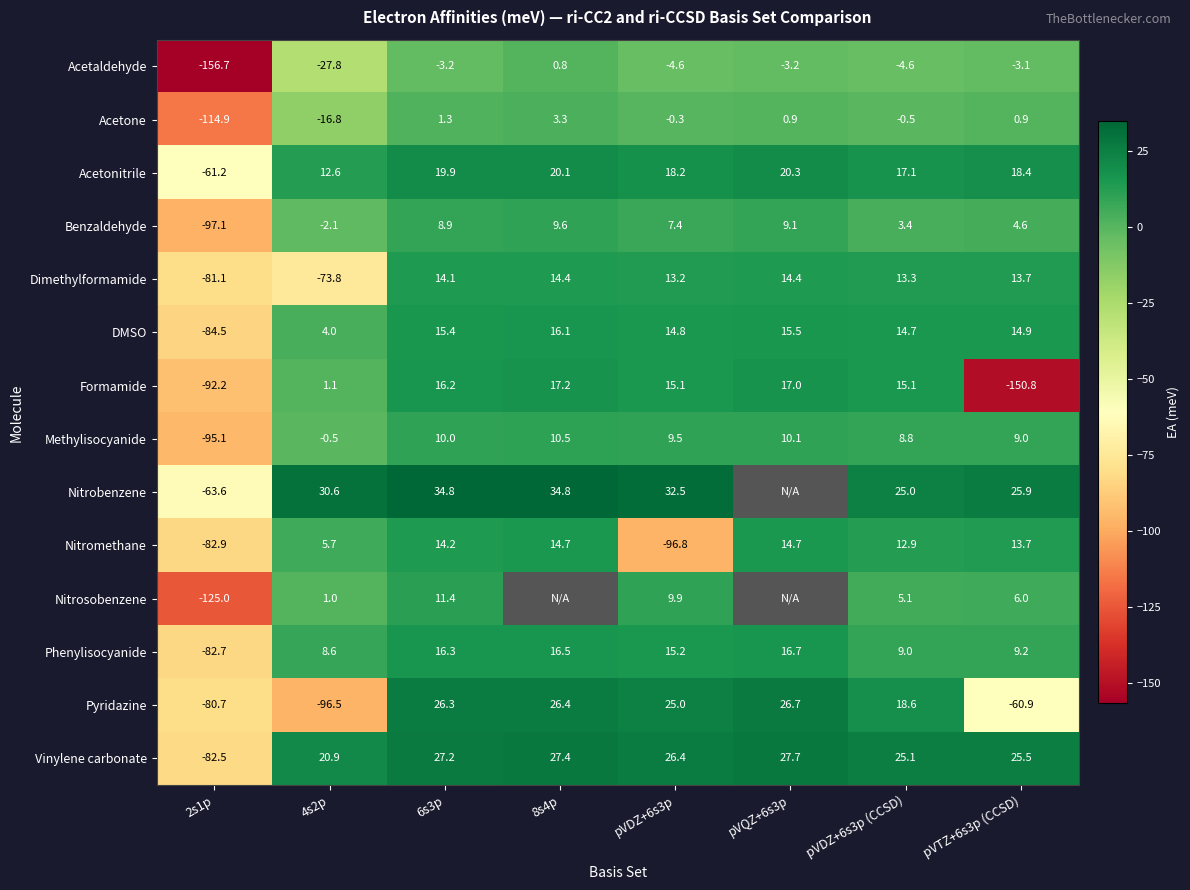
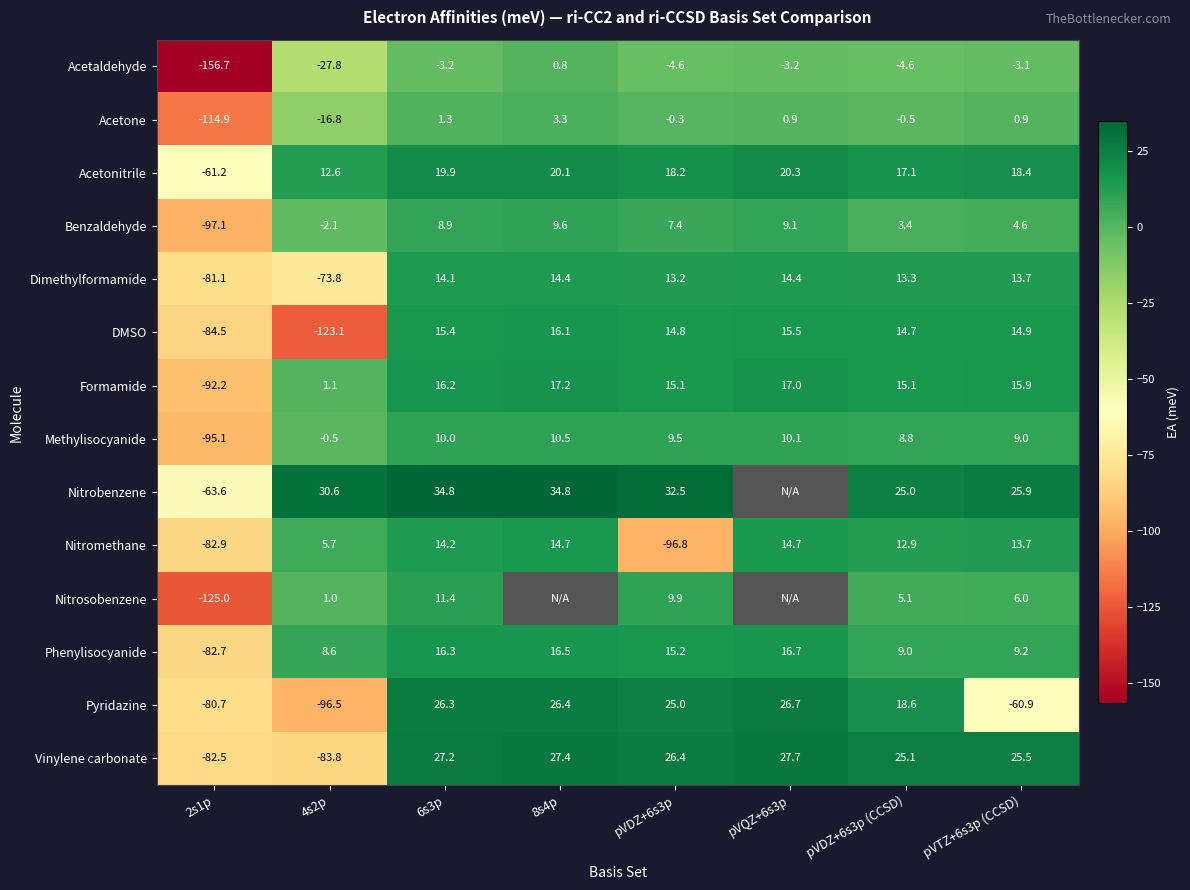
  {
    "Acetaldehyde": {
      "2s1p": -156.7,
      "4s2p": -27.8,
      "6s3p": -3.2,
      "8s4p": 0.8,
      "pVDZ+6s3p": -4.6,
      "pVQZ+6s3p": -3.2,
      "pVDZ+6s3p (CCSD)": -4.6,
      "pVTZ+6s3p (CCSD)": -3.1
    },
    "Acetone": {
      "2s1p": -114.9,
      "4s2p": -16.8,
      "6s3p": 1.3,
      "8s4p": 3.3,
      "pVDZ+6s3p": -0.3,
      "pVQZ+6s3p": 0.9,
      "pVDZ+6s3p (CCSD)": -0.5,
      "pVTZ+6s3p (CCSD)": 0.9
    },
    "Acetonitrile": {
      "2s1p": -61.2,
      "4s2p": 12.6,
      "6s3p": 19.9,
      "8s4p": 20.1,
      "pVDZ+6s3p": 18.2,
      "pVQZ+6s3p": 20.3,
      "pVDZ+6s3p (CCSD)": 17.1,
      "pVTZ+6s3p (CCSD)": 18.4
    },
    "Benzaldehyde": {
      "2s1p": -97.1,
      "4s2p": -2.1,
      "6s3p": 8.9,
      "8s4p": 9.6,
      "pVDZ+6s3p": 7.4,
      "pVQZ+6s3p": 9.1,
      "pVDZ+6s3p (CCSD)": 3.4,
      "pVTZ+6s3p (CCSD)": 4.6
    },
    "Dimethylformamide": {
      "2s1p": -81.1,
      "4s2p": -73.8,
      "6s3p": 14.1,
      "8s4p": 14.4,
      "pVDZ+6s3p": 13.2,
      "pVQZ+6s3p": 14.4,
      "pVDZ+6s3p (CCSD)": 13.3,
      "pVTZ+6s3p (CCSD)": 13.7
    },
    "DMSO": {
      "2s1p": -84.5,
-     "4s2p": 4.0,
+     "4s2p": -123.1,
      "6s3p": 15.4,
      "8s4p": 16.1,
      "pVDZ+6s3p": 14.8,
      "pVQZ+6s3p": 15.5,
      "pVDZ+6s3p (CCSD)": 14.7,
      "pVTZ+6s3p (CCSD)": 14.9
    },
    "Formamide": {
      "2s1p": -92.2,
      "4s2p": 1.1,
      "6s3p": 16.2,
      "8s4p": 17.2,
      "pVDZ+6s3p": 15.1,
      "pVQZ+6s3p": 17.0,
      "pVDZ+6s3p (CCSD)": 15.1,
-     "pVTZ+6s3p (CCSD)": -150.8
+     "pVTZ+6s3p (CCSD)": 15.9
    },
    "Methylisocyanide": {
      "2s1p": -95.1,
      "4s2p": -0.5,
      "6s3p": 10.0,
      "8s4p": 10.5,
      "pVDZ+6s3p": 9.5,
      "pVQZ+6s3p": 10.1,
      "pVDZ+6s3p (CCSD)": 8.8,
      "pVTZ+6s3p (CCSD)": 9.0
    },
    "Nitrobenzene": {
      "2s1p": -63.6,
      "4s2p": 30.6,
      "6s3p": 34.8,
      "8s4p": 34.8,
      "pVDZ+6s3p": 32.5,
      "pVDZ+6s3p (CCSD)": 25.0,
      "pVTZ+6s3p (CCSD)": 25.9
    },
    "Nitromethane": {
      "2s1p": -82.9,
      "4s2p": 5.7,
      "6s3p": 14.2,
      "8s4p": 14.7,
      "pVDZ+6s3p": -96.8,
      "pVQZ+6s3p": 14.7,
      "pVDZ+6s3p (CCSD)": 12.9,
      "pVTZ+6s3p (CCSD)": 13.7
    },
    "Nitrosobenzene": {
      "2s1p": -125.0,
      "4s2p": 1.0,
      "6s3p": 11.4,
      "pVDZ+6s3p": 9.9,
      "pVDZ+6s3p (CCSD)": 5.1,
      "pVTZ+6s3p (CCSD)": 6.0
    },
    "Phenylisocyanide": {
      "2s1p": -82.7,
      "4s2p": 8.6,
      "6s3p": 16.3,
      "8s4p": 16.5,
      "pVDZ+6s3p": 15.2,
      "pVQZ+6s3p": 16.7,
      "pVDZ+6s3p (CCSD)": 9.0,
      "pVTZ+6s3p (CCSD)": 9.2
    },
    "Pyridazine": {
      "2s1p": -80.7,
      "4s2p": -96.5,
      "6s3p": 26.3,
      "8s4p": 26.4,
      "pVDZ+6s3p": 25.0,
      "pVQZ+6s3p": 26.7,
      "pVDZ+6s3p (CCSD)": 18.6,
      "pVTZ+6s3p (CCSD)": -60.9
    },
    "Vinylene carbonate": {
      "2s1p": -82.5,
-     "4s2p": 20.9,
+     "4s2p": -83.8,
      "6s3p": 27.2,
      "8s4p": 27.4,
      "pVDZ+6s3p": 26.4,
      "pVQZ+6s3p": 27.7,
      "pVDZ+6s3p (CCSD)": 25.1,
      "pVTZ+6s3p (CCSD)": 25.5
    }
  }
